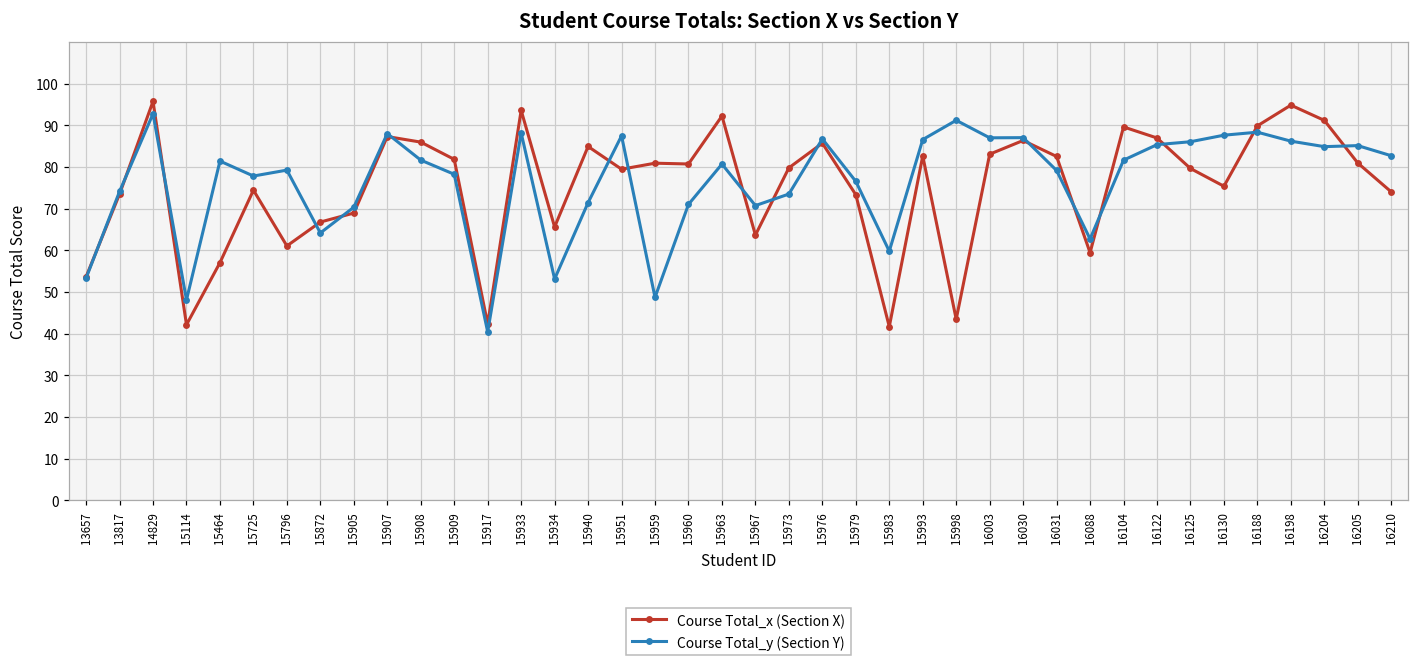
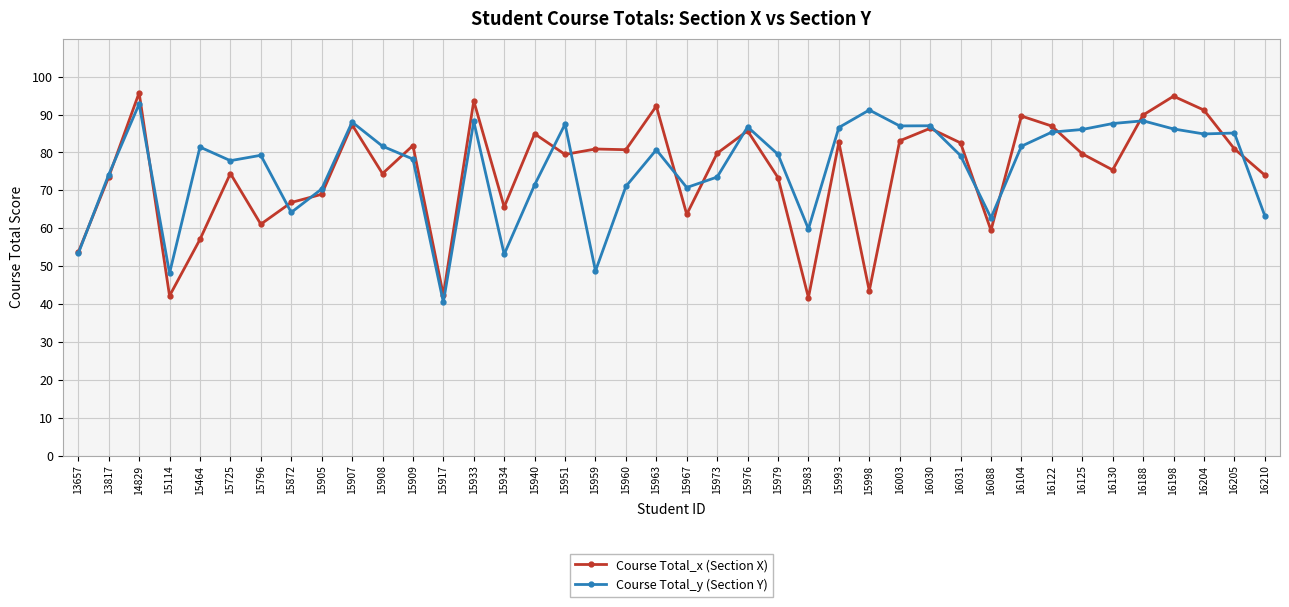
  {
    "Course Total_x (Section X)": {
      "14829": 96,
      "15114": 42,
      "15464": 57,
      "15725": 74,
      "15796": 61,
      "15872": 67,
      "15905": 69,
      "15907": 87,
-     "15908": 86,
+     "15908": 74,
      "15909": 82,
      "15917": 42,
      "15933": 94,
      "15934": 66,
      "15940": 85,
      "15951": 79,
      "15959": 81,
      "15960": 81,
      "15963": 92,
      "15967": 64,
      "15973": 80,
      "15976": 86,
      "15979": 73,
      "15983": 42,
      "15993": 83,
      "15998": 43,
      "16003": 83,
      "16030": 86,
      "16031": 83,
      "16088": 59,
      "16104": 90,
      "16122": 87,
      "16125": 80,
      "16130": 75,
      "16188": 90,
      "16198": 95,
      "16204": 91,
      "16205": 81,
      "16210": 74
    },
    "Course Total_y (Section Y)": {
      "14829": 93,
      "15114": 48,
      "15464": 81,
      "15725": 78,
      "15796": 79,
      "15872": 64,
      "15905": 70,
      "15907": 88,
      "15908": 82,
      "15909": 78,
      "15917": 40,
      "15933": 88,
      "15934": 53,
      "15940": 71,
      "15951": 87,
      "15959": 49,
      "15960": 71,
      "15963": 81,
      "15967": 71,
      "15973": 74,
      "15976": 87,
-     "15979": 77,
+     "15979": 79,
      "15983": 60,
      "15993": 87,
      "15998": 91,
      "16003": 87,
      "16030": 87,
      "16031": 79,
      "16088": 63,
      "16104": 82,
      "16122": 85,
      "16125": 86,
      "16130": 88,
      "16188": 88,
      "16198": 86,
      "16204": 85,
      "16205": 85,
-     "16210": 83
+     "16210": 63
    }
  }
